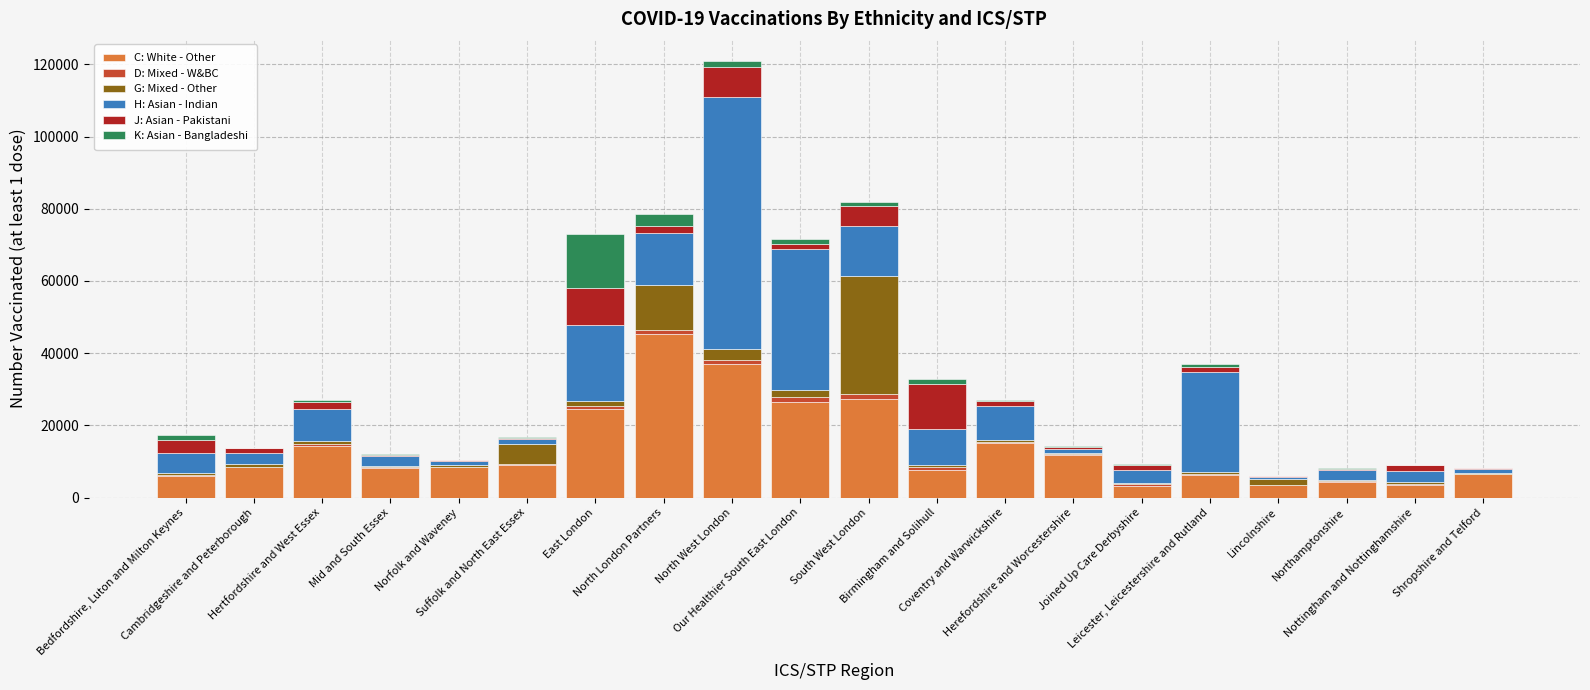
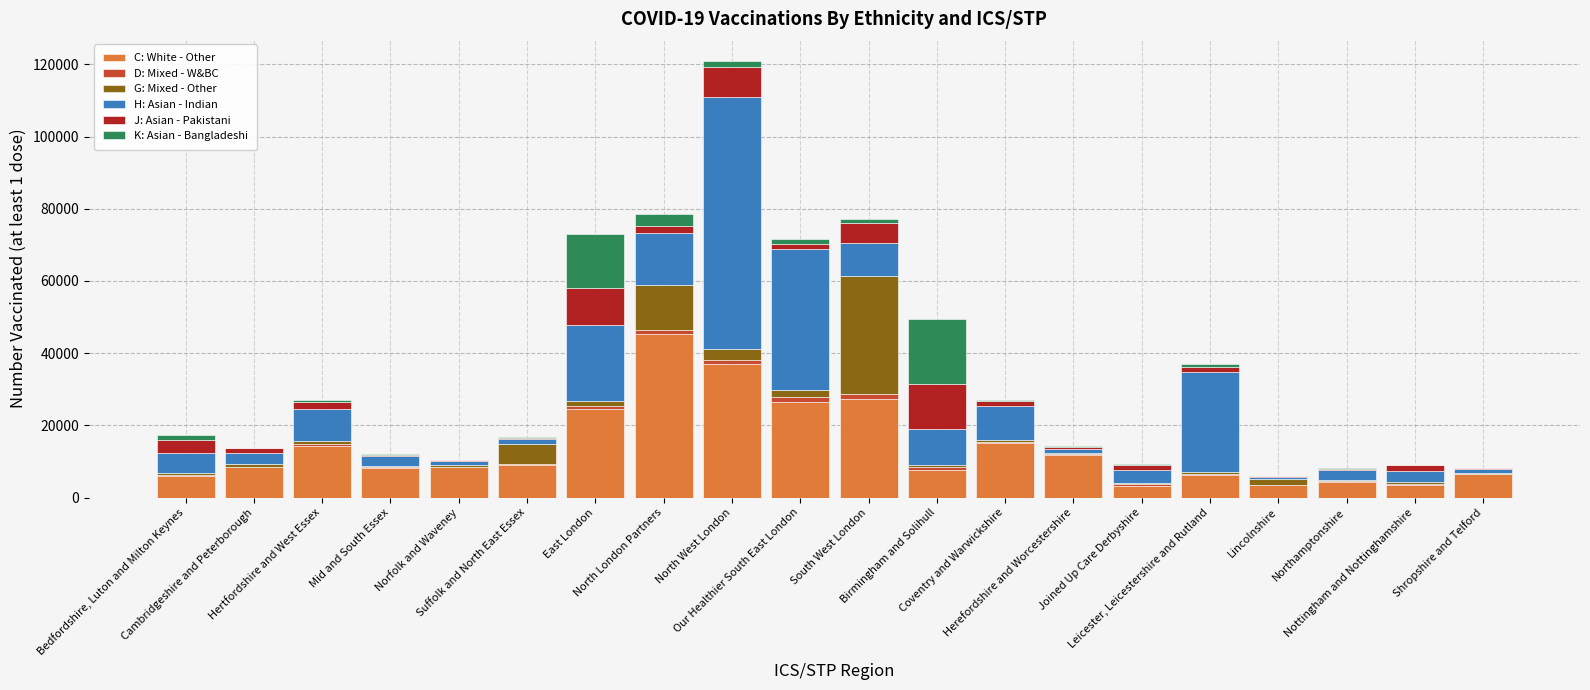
  {
    "G: Mixed - Other": {
      "Hertfordshire and West Essex": 1000,
      "Suffolk and North East Essex": 6000,
      "East London": 1000,
      "North London Partners": 13000,
      "North West London": 3000,
      "Our Healthier South East London": 2000,
      "South West London": 33000,
      "Lincolnshire": 1000
    },
    "H: Asian - Indian": {
      "Bedfordshire, Luton and Milton Keynes": 6000,
      "Cambridgeshire and Peterborough": 3000,
      "Hertfordshire and West Essex": 9000,
      "Mid and South Essex": 3000,
      "Norfolk and Waveney": 1000,
      "Suffolk and North East Essex": 1000,
      "East London": 21000,
      "North London Partners": 14000,
      "North West London": 70000,
      "Our Healthier South East London": 39000,
-     "South West London": 14000,
+     "South West London": 9000,
      "Birmingham and Solihull": 10000,
      "Coventry and Warwickshire": 10000,
      "Herefordshire and Worcestershire": 1000,
      "Joined Up Care Derbyshire": 4000,
      "Leicester, Leicestershire and Rutland": 28000,
      "Lincolnshire": 1000,
      "Northamptonshire": 3000,
      "Nottingham and Nottinghamshire": 3000,
      "Shropshire and Telford": 1000
    },
    "K: Asian - Bangladeshi": {
      "Bedfordshire, Luton and Milton Keynes": 1000,
      "East London": 15000,
      "North London Partners": 3000,
      "North West London": 2000,
      "Our Healthier South East London": 1000,
      "South West London": 1000,
-     "Birmingham and Solihull": 1000
+     "Birmingham and Solihull": 18000
    }
  }
